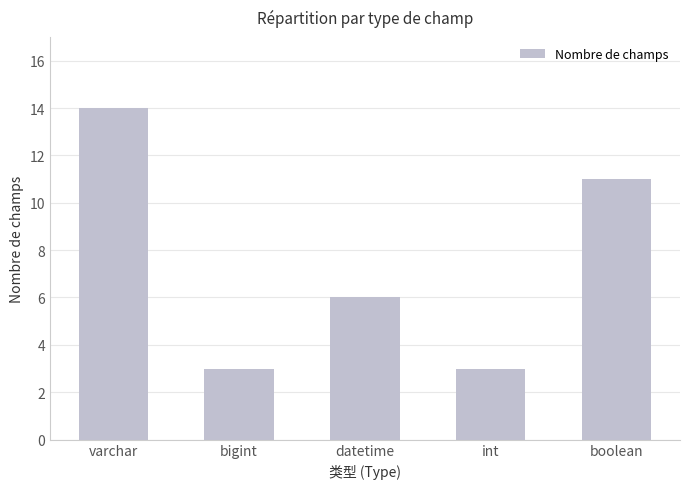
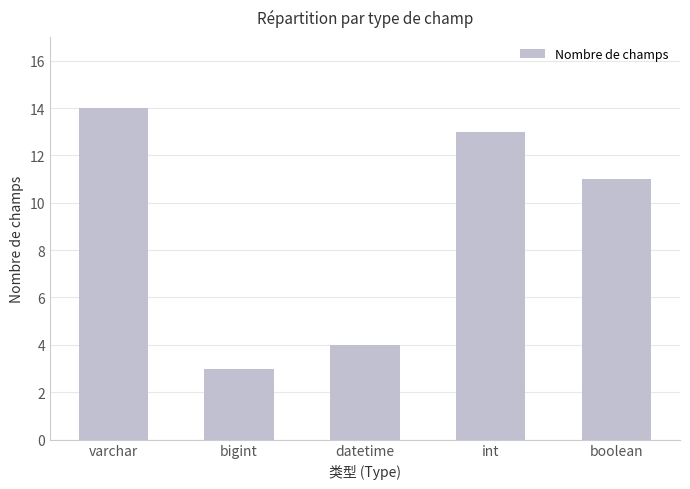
  {
    "varchar": 14,
    "bigint": 3,
-   "datetime": 6,
-   "int": 3,
+   "datetime": 4,
+   "int": 13,
    "boolean": 11
  }
